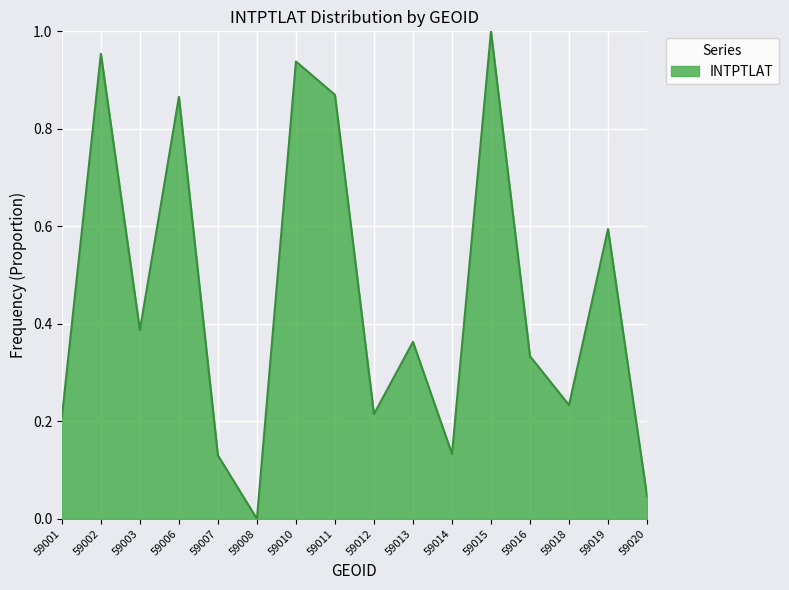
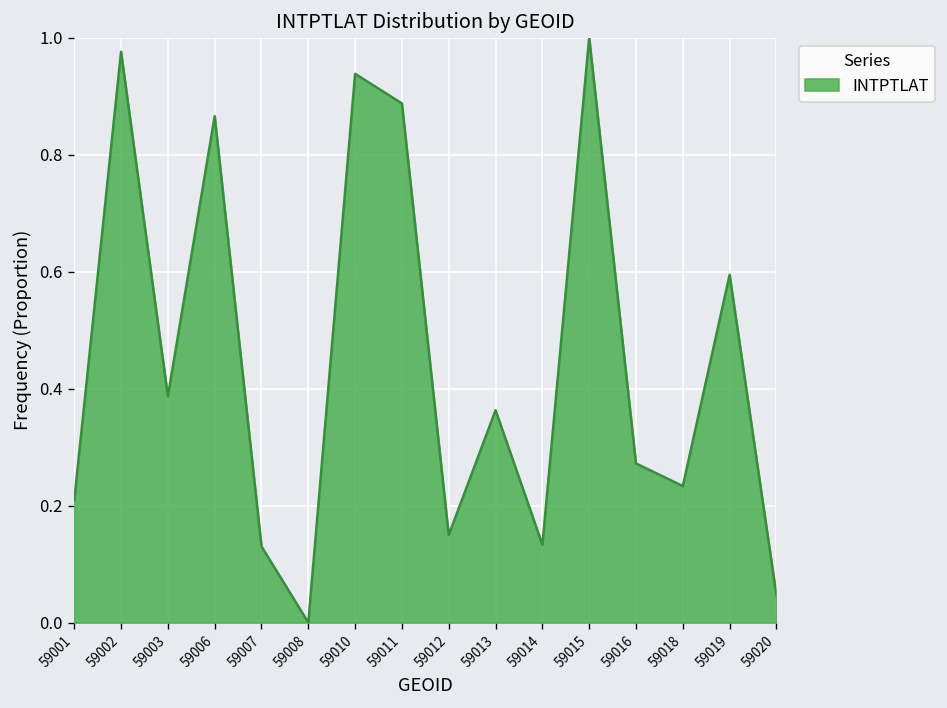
  {
    "59001": 0.21,
-   "59002": 0.95,
+   "59002": 0.98,
    "59003": 0.39,
    "59006": 0.87,
    "59007": 0.13,
    "59008": 0.00,
    "59010": 0.94,
-   "59011": 0.87,
-   "59012": 0.21,
+   "59011": 0.89,
+   "59012": 0.15,
    "59013": 0.36,
    "59014": 0.13,
    "59015": 1.00,
-   "59016": 0.33,
+   "59016": 0.27,
    "59018": 0.23,
    "59019": 0.59,
    "59020": 0.05
  }
